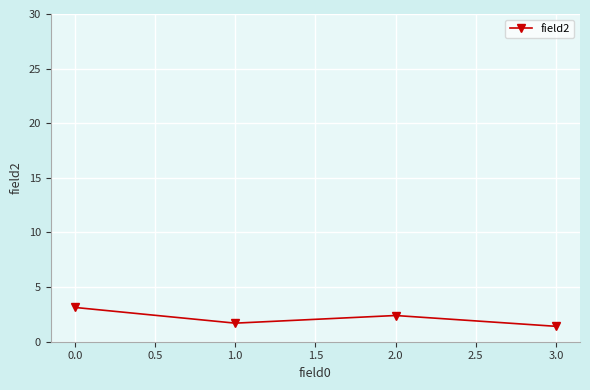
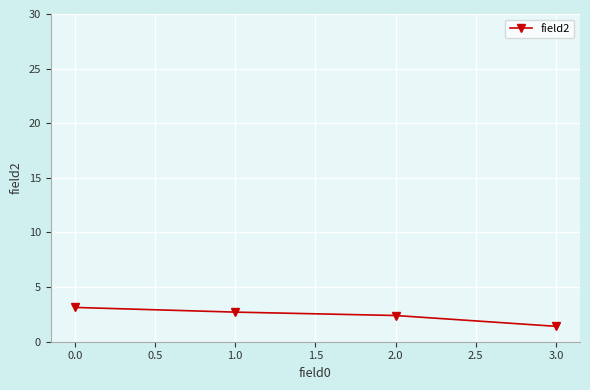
  {
    "0.0": 3.1,
-   "1.0": 1.7,
+   "1.0": 2.7,
    "2.0": 2.4,
    "3.0": 1.4
  }
